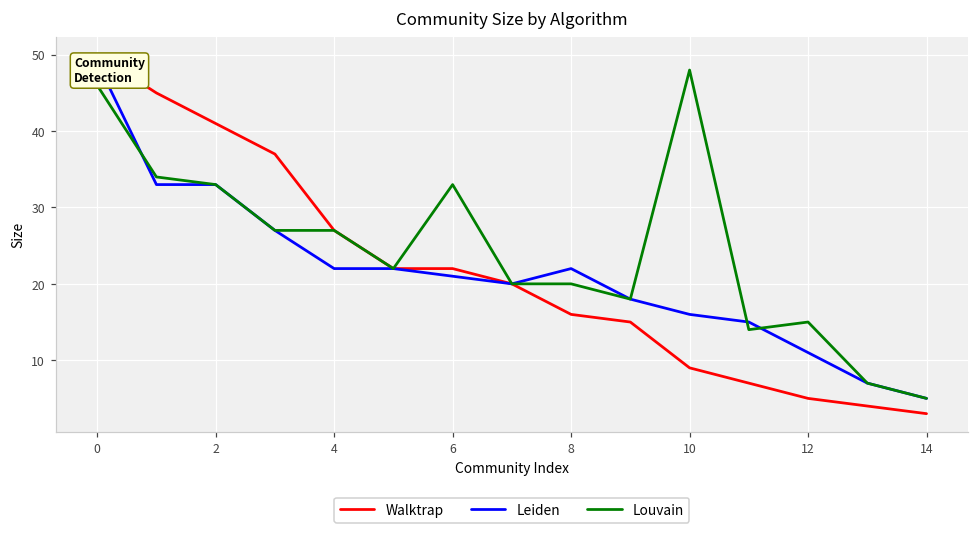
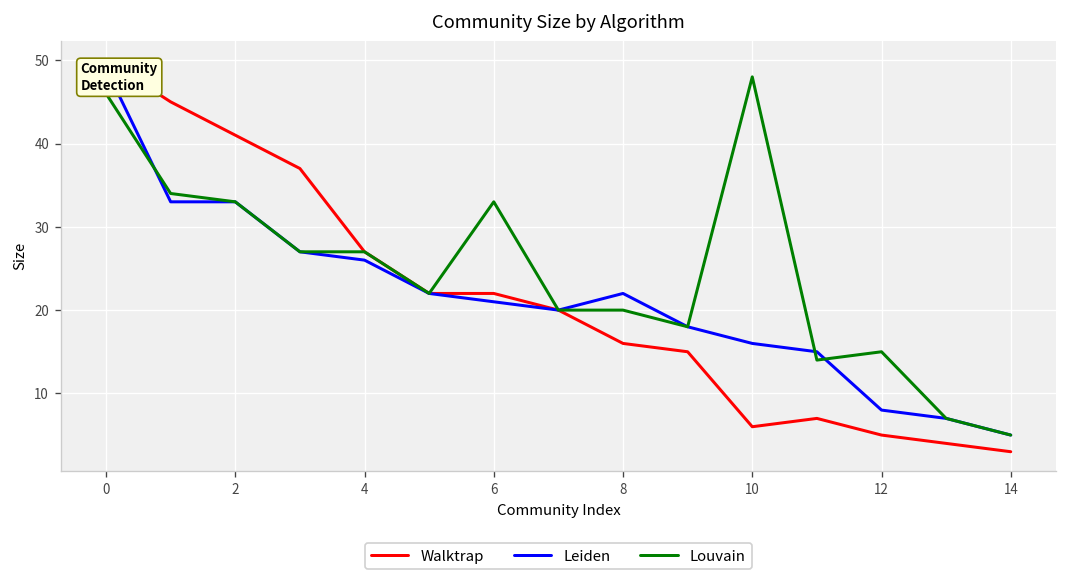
  {
    "Walktrap": {
      "2": 41,
      "6": 22,
      "8": 16,
-     "10": 9,
+     "10": 6,
      "12": 5,
      "14": 3
    },
    "Leiden": {
-     "4": 22,
+     "4": 26,
      "6": 21,
      "8": 22,
      "10": 16,
-     "12": 11
+     "12": 8
    },
    "Louvain": {
      "6": 33,
      "8": 20,
      "10": 48,
      "12": 15
    }
  }
